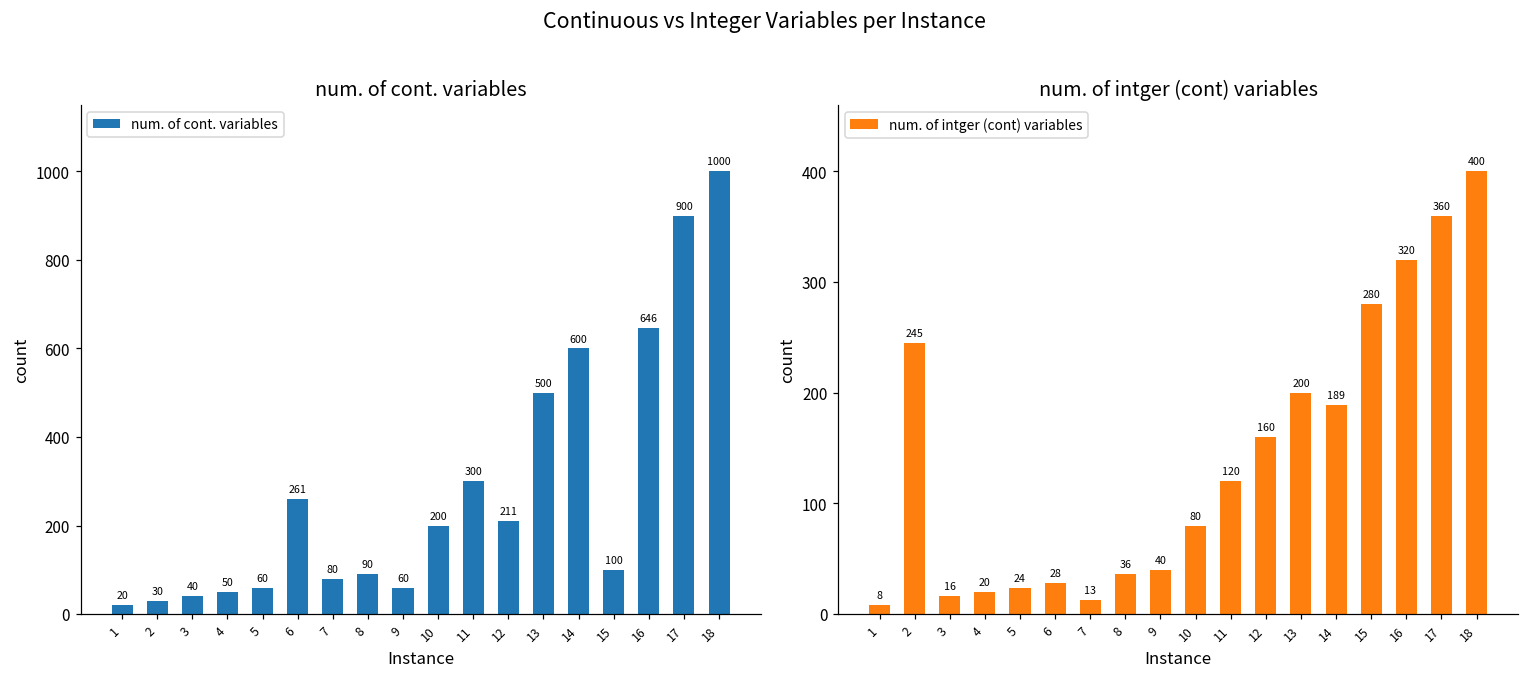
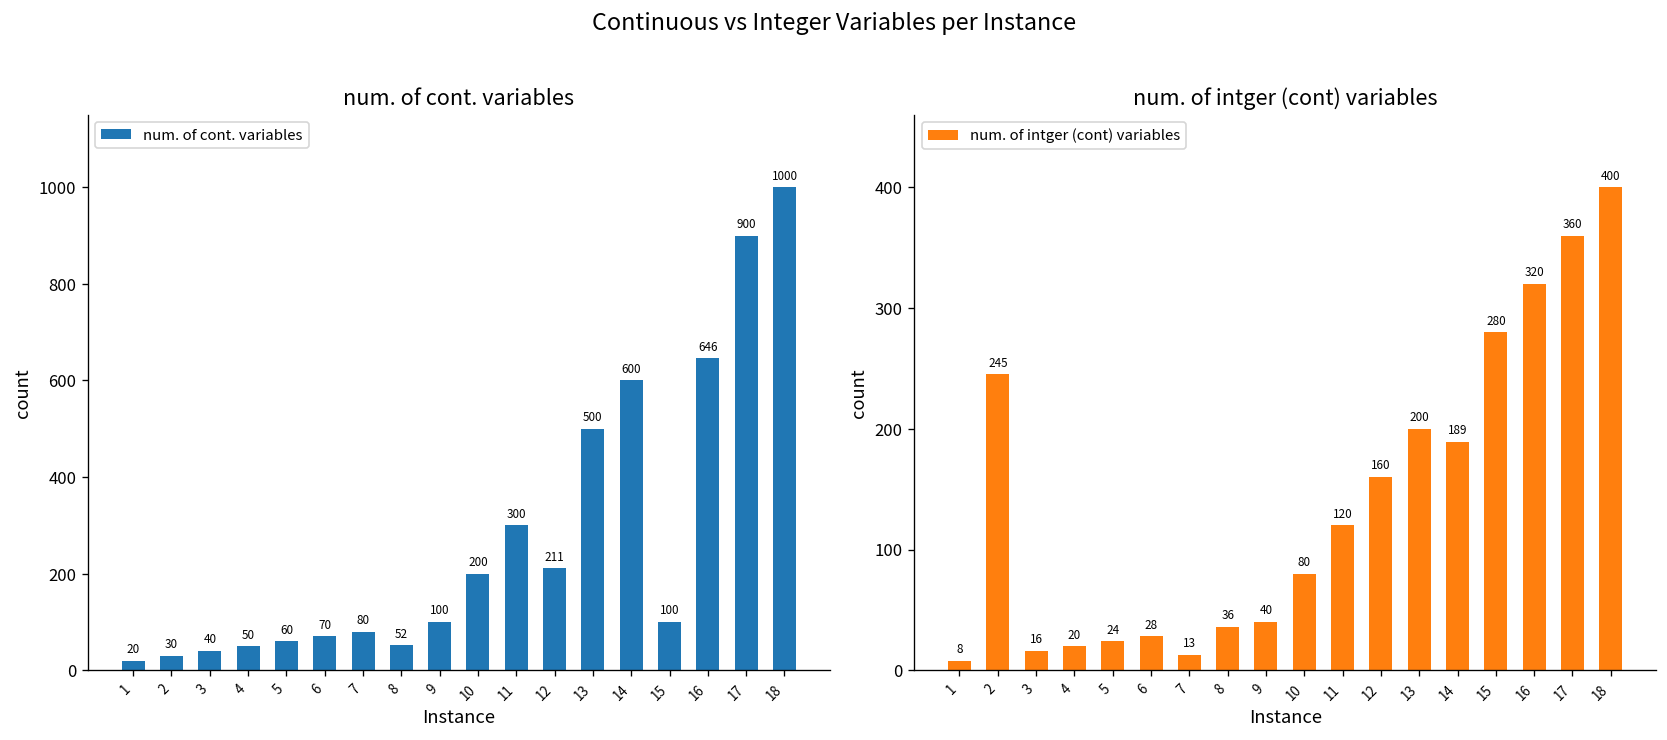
  {
    "num. of cont. variables": {
      "1": 20,
      "2": 30,
      "3": 40,
      "4": 50,
      "5": 60,
-     "6": 261,
+     "6": 70,
      "7": 80,
-     "8": 90,
-     "9": 60,
+     "8": 52,
+     "9": 100,
      "10": 200,
      "11": 300,
      "12": 211,
      "13": 500,
      "14": 600,
      "15": 100,
      "16": 646,
      "17": 900,
      "18": 1000
    },
    "num. of intger (cont) variables": {
      "1": 8,
      "2": 245,
      "3": 16,
      "4": 20,
      "5": 24,
      "6": 28,
      "7": 13,
      "8": 36,
      "9": 40,
      "10": 80,
      "11": 120,
      "12": 160,
      "13": 200,
      "14": 189,
      "15": 280,
      "16": 320,
      "17": 360,
      "18": 400
    }
  }
